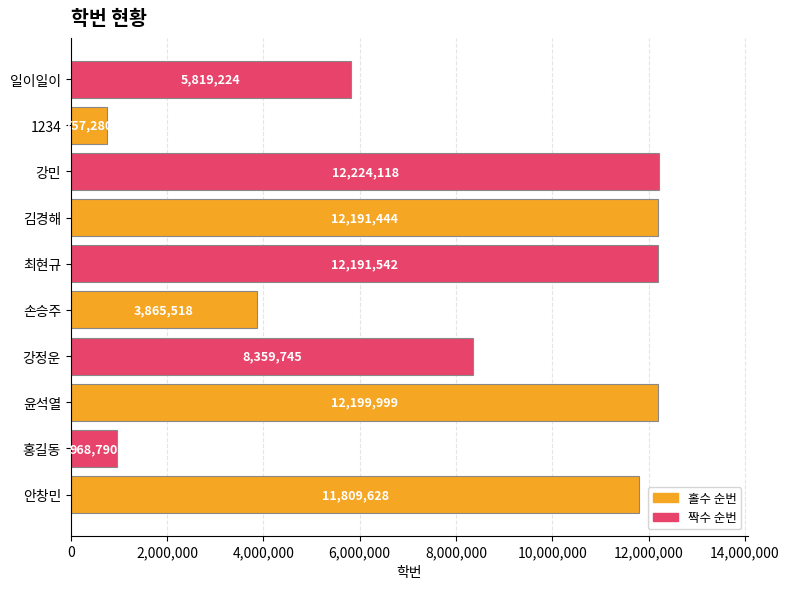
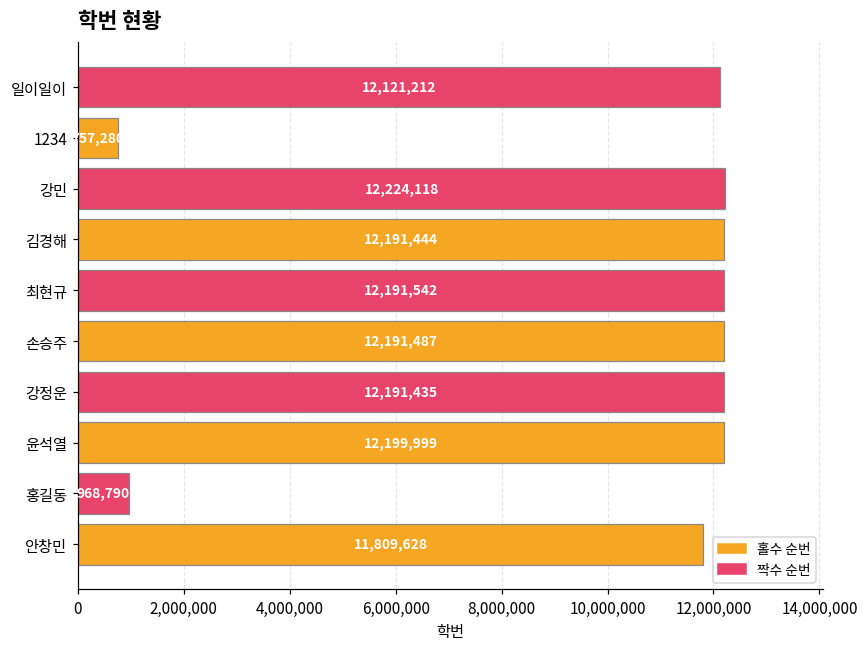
  {
-   "일이일이": "5,819,224",
+   "일이일이": "12,121,212",
    "1234": "757,280",
    "강민": "12,224,118",
    "김경해": "12,191,444",
    "최현규": "12,191,542",
-   "손승주": "3,865,518",
-   "강정운": "8,359,745",
+   "손승주": "12,191,487",
+   "강정운": "12,191,435",
    "윤석열": "12,199,999",
    "홍길동": "968,790",
    "안창민": "11,809,628"
  }
